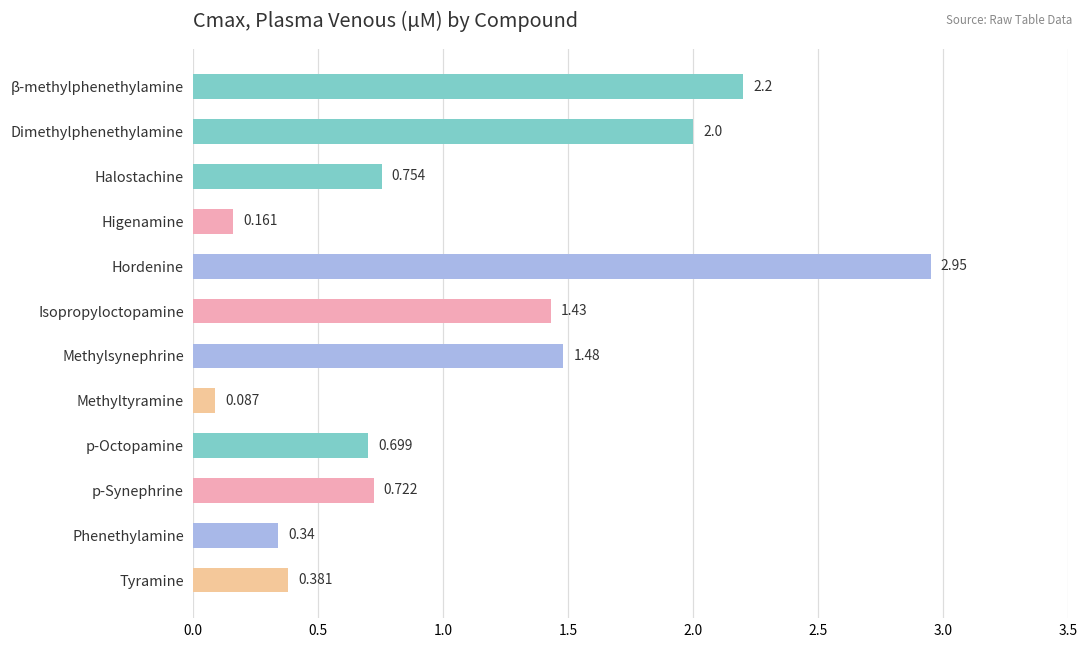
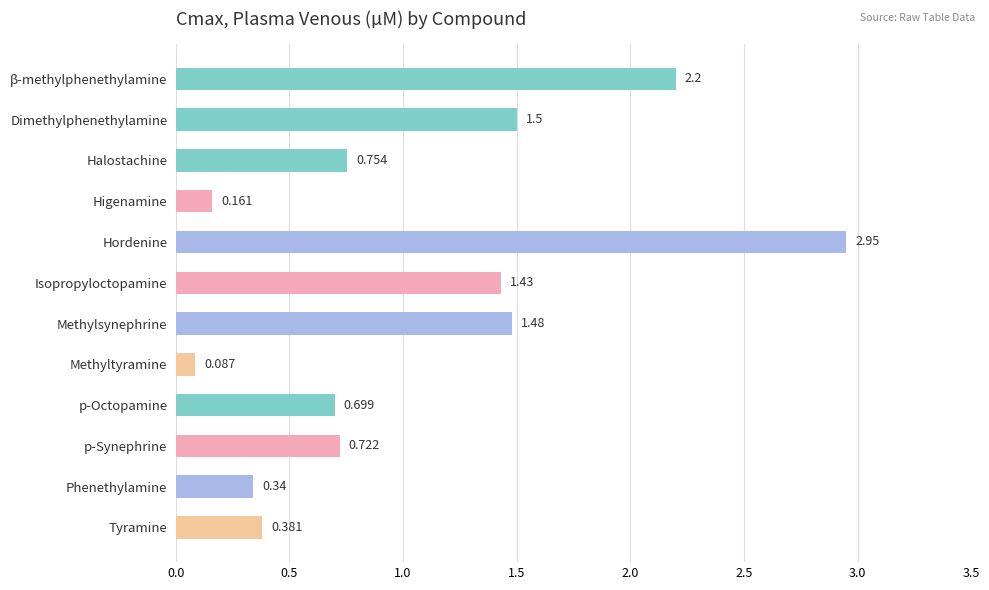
  {
    "β-methylphenethylamine": 2.2,
-   "Dimethylphenethylamine": 2.0,
+   "Dimethylphenethylamine": 1.5,
    "Halostachine": 0.754,
    "Higenamine": 0.161,
    "Hordenine": 2.95,
    "Isopropyloctopamine": 1.43,
    "Methylsynephrine": 1.48,
    "Methyltyramine": 0.087,
    "p-Octopamine": 0.699,
    "p-Synephrine": 0.722,
    "Phenethylamine": 0.34,
    "Tyramine": 0.381
  }
